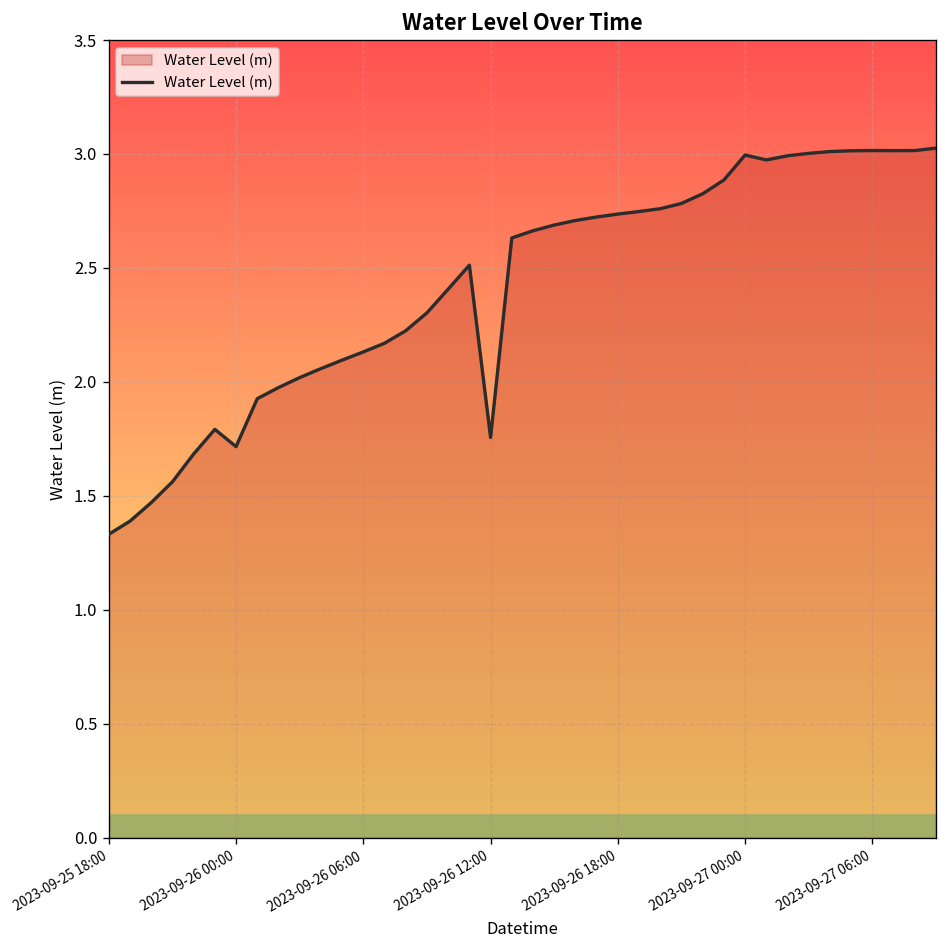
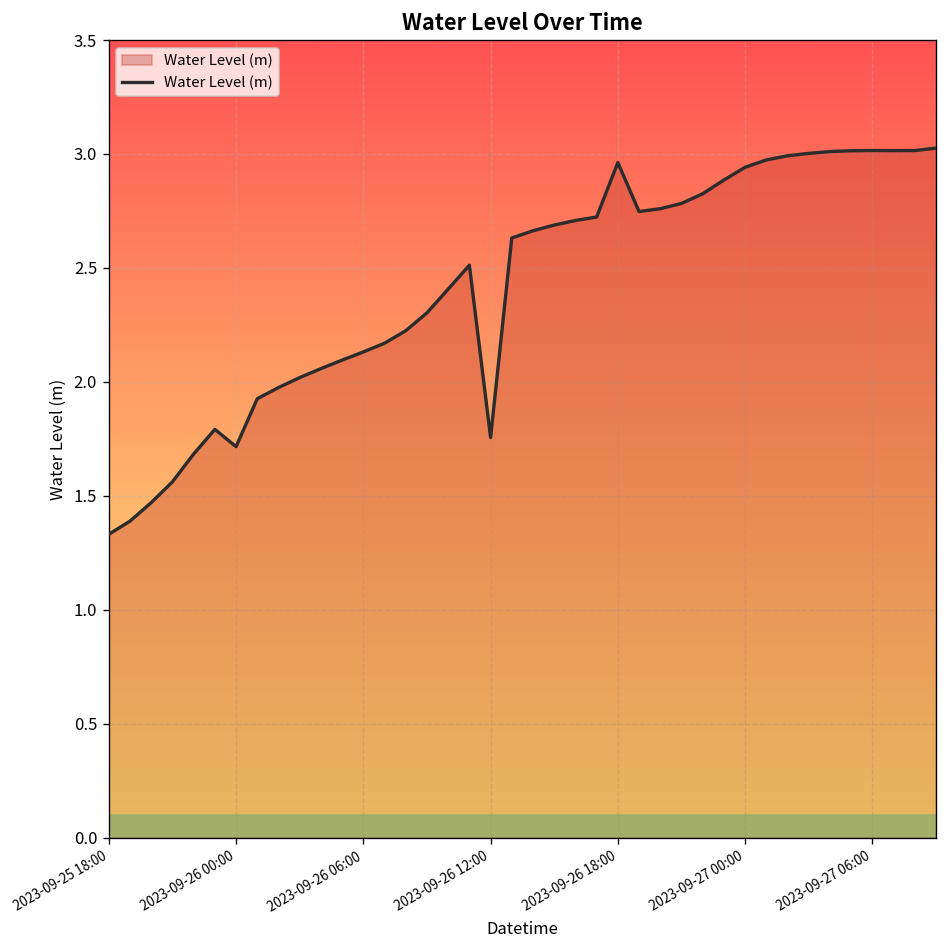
  {
    "2023-09-25 18:00": 1.33,
    "2023-09-26 00:00": 1.72,
    "2023-09-26 06:00": 2.13,
    "2023-09-26 12:00": 1.76,
-   "2023-09-26 18:00": 2.74,
-   "2023-09-27 00:00": 3.00,
+   "2023-09-26 18:00": 2.96,
+   "2023-09-27 00:00": 2.94,
    "2023-09-27 06:00": 3.02
  }
